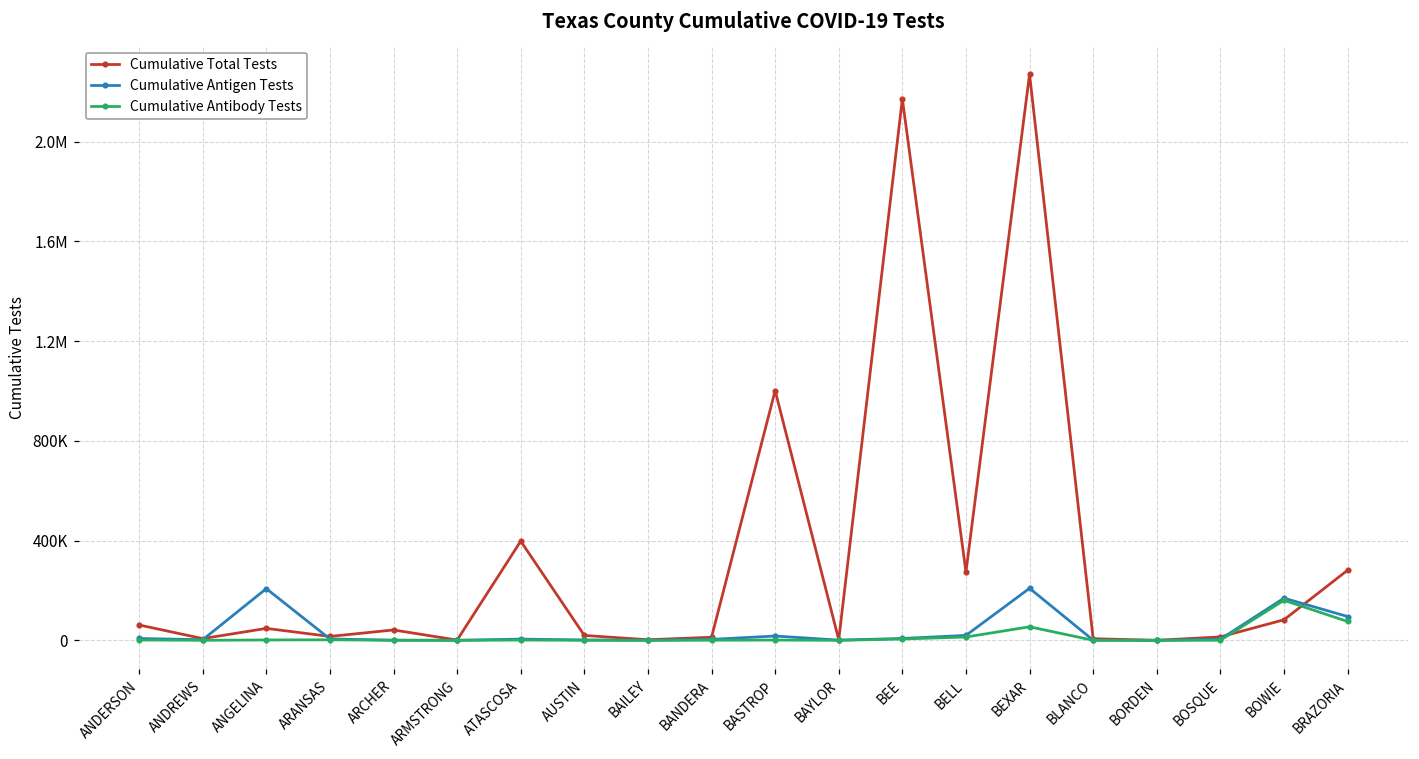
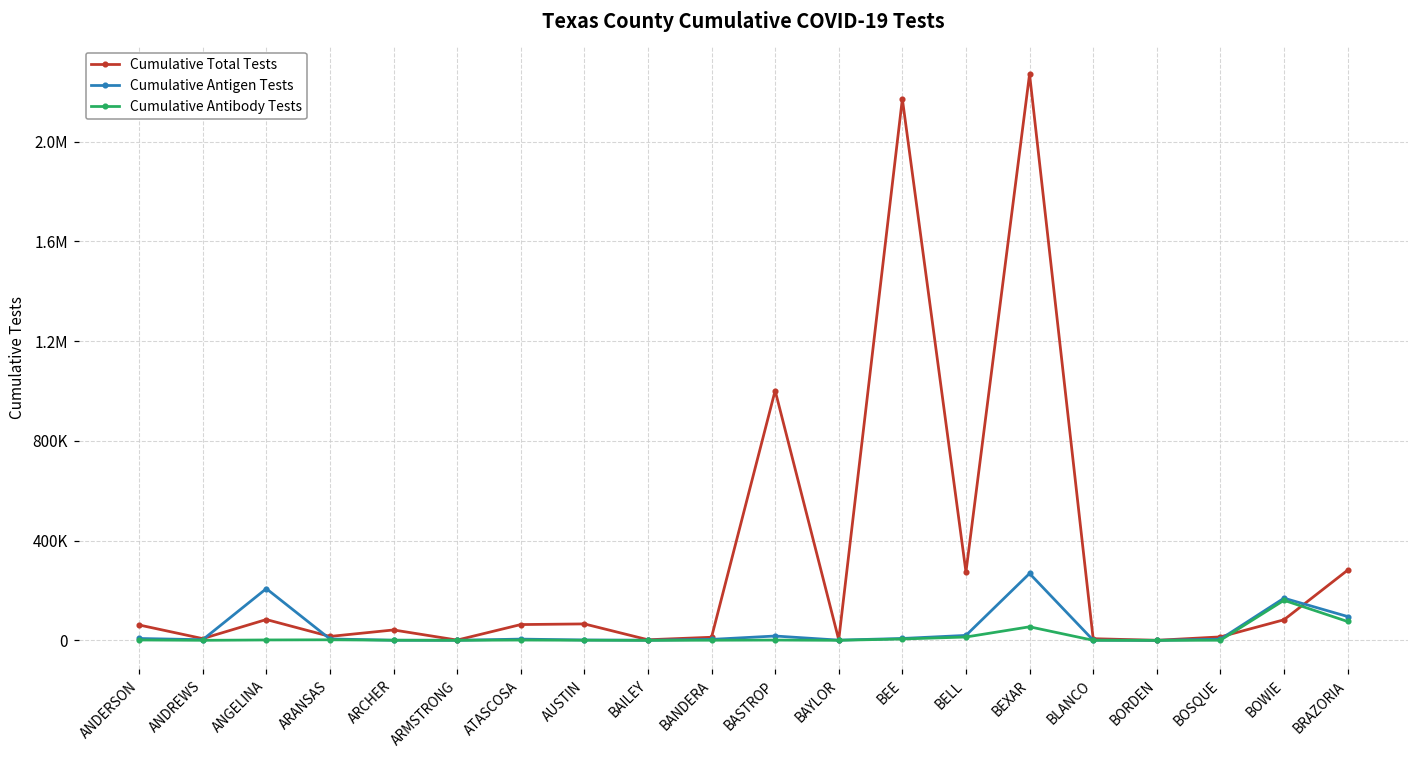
  {
    "Cumulative Total Tests": {
      "ANDERSON": 60000,
-     "ANGELINA": 50000,
+     "ANGELINA": 80000,
      "ARCHER": 40000,
-     "ATASCOSA": 400000,
-     "AUSTIN": 20000,
+     "ATASCOSA": 60000,
+     "AUSTIN": 70000,
      "BASTROP": 1000000,
      "BEE": 2170000,
      "BELL": 270000,
      "BEXAR": 2270000,
      "BOWIE": 80000,
      "BRAZORIA": 280000
    },
    "Cumulative Antigen Tests": {
      "ANGELINA": 210000,
      "BASTROP": 20000,
-     "BEXAR": 210000,
+     "BEXAR": 270000,
      "BRAZORIA": 100000
    },
    "Cumulative Antibody Tests": {
      "ANGELINA": 0,
      "BASTROP": 0,
      "BEXAR": 50000,
      "BRAZORIA": 80000
    }
  }
